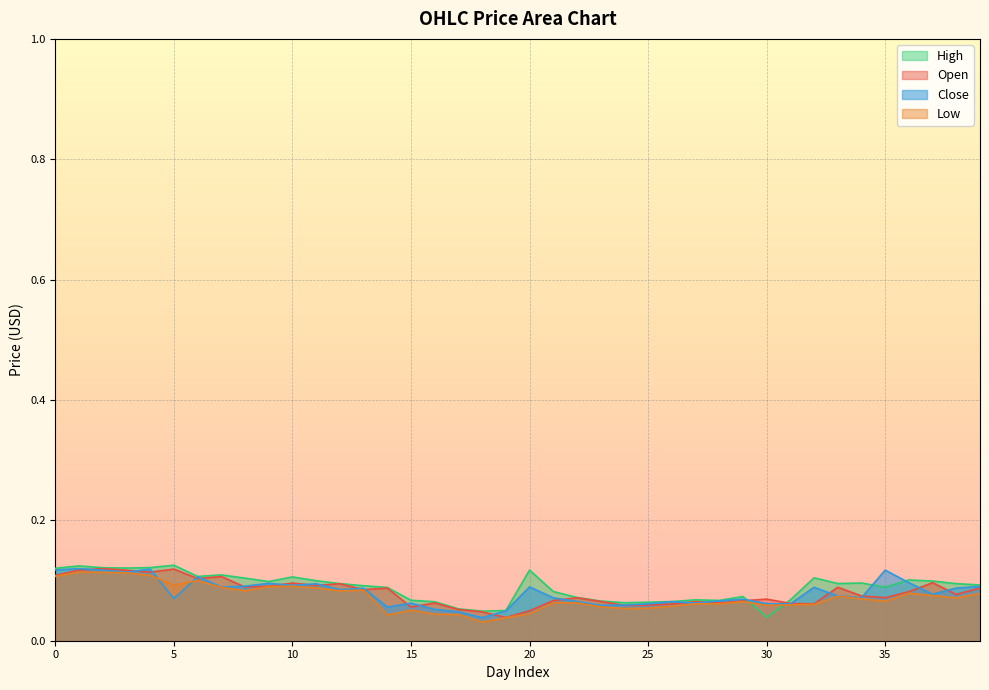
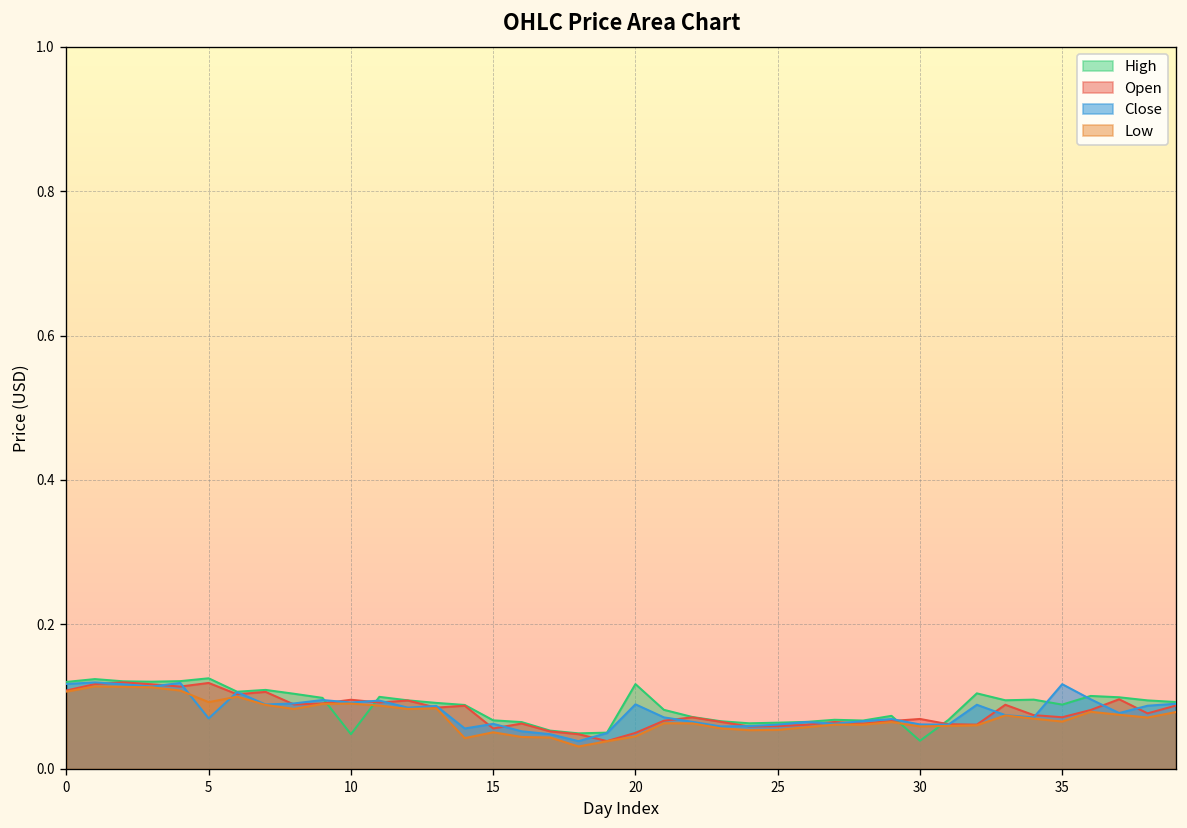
  {
    "High": {
      "5": 0.13,
-     "10": 0.11,
+     "10": 0.05,
      "15": 0.07,
      "20": 0.12,
      "30": 0.04,
      "35": 0.09
    },
    "Close": {
      "5": 0.07,
      "15": 0.06,
      "20": 0.09,
      "35": 0.12
    }
  }
